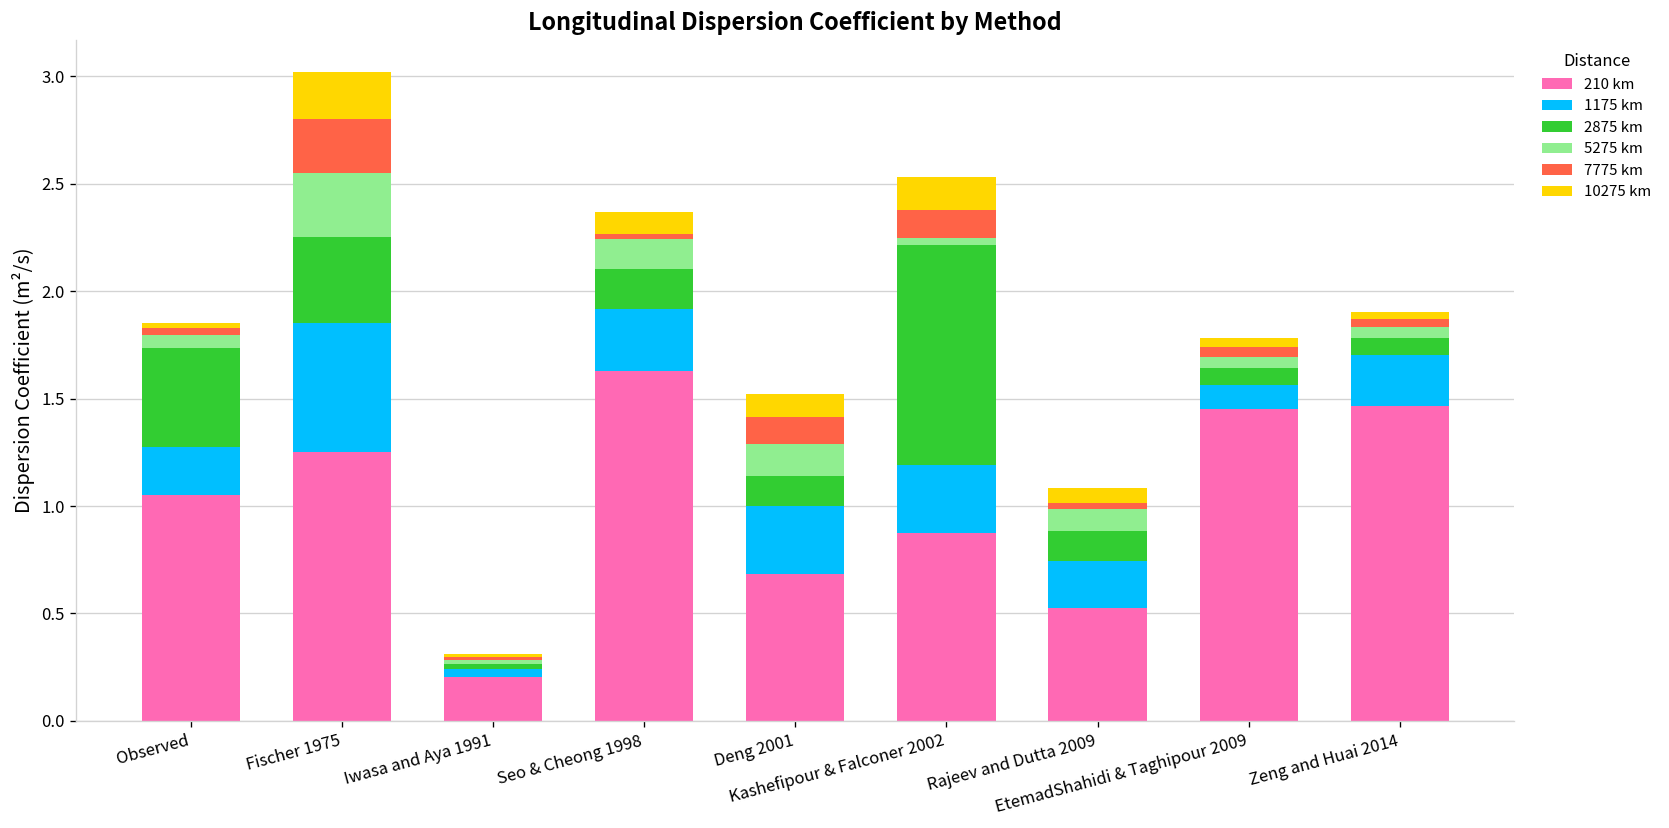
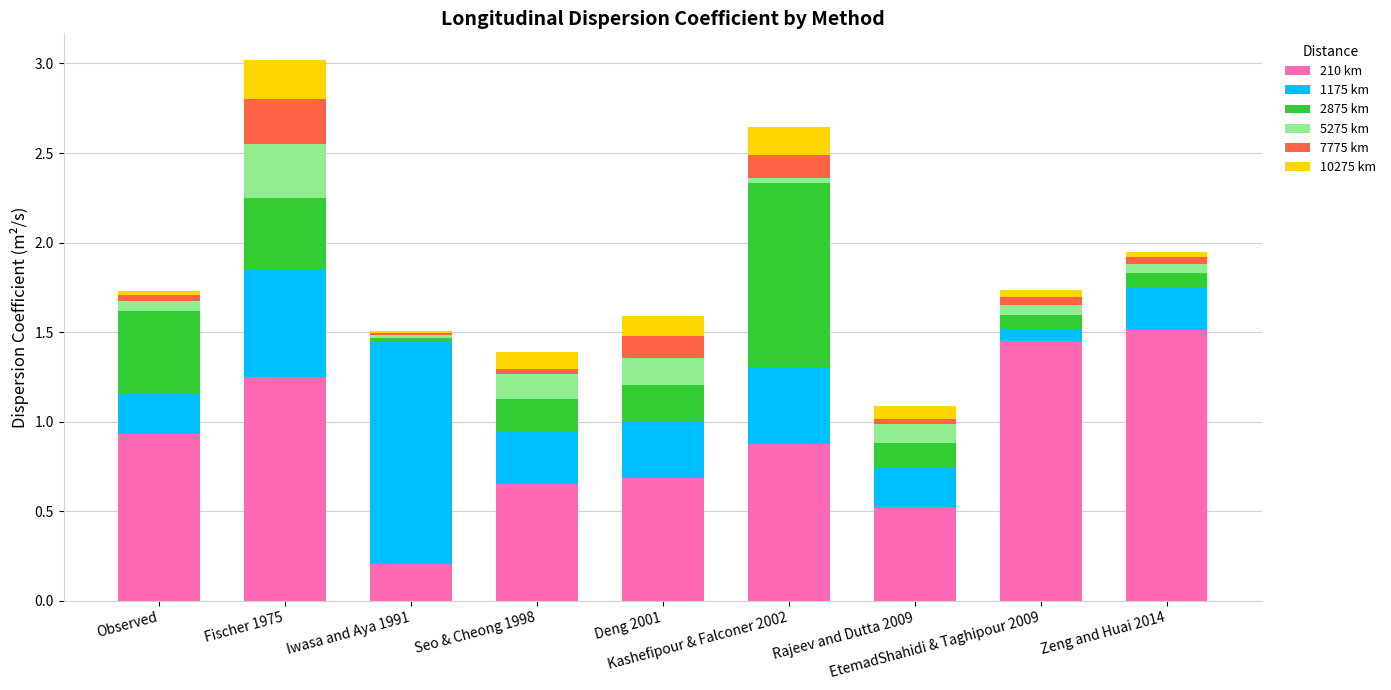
  {
    "210 km": {
-     "Observed": 1.05,
+     "Observed": 0.93,
      "Fischer 1975": 1.25,
      "Iwasa and Aya 1991": 0.20,
-     "Seo & Cheong 1998": 1.63,
+     "Seo & Cheong 1998": 0.65,
      "Deng 2001": 0.69,
      "Kashefipour & Falconer 2002": 0.88,
      "Rajeev and Dutta 2009": 0.53,
      "EtemadShahidi & Taghipour 2009": 1.45,
-     "Zeng and Huai 2014": 1.47
+     "Zeng and Huai 2014": 1.51
    },
    "1175 km": {
      "Observed": 0.23,
      "Fischer 1975": 0.60,
-     "Iwasa and Aya 1991": 0.04,
+     "Iwasa and Aya 1991": 1.24,
      "Seo & Cheong 1998": 0.29,
      "Deng 2001": 0.31,
-     "Kashefipour & Falconer 2002": 0.31,
+     "Kashefipour & Falconer 2002": 0.43,
      "Rajeev and Dutta 2009": 0.22,
-     "EtemadShahidi & Taghipour 2009": 0.11,
+     "EtemadShahidi & Taghipour 2009": 0.07,
      "Zeng and Huai 2014": 0.23
    },
    "2875 km": {
      "Observed": 0.46,
      "Fischer 1975": 0.40,
      "Iwasa and Aya 1991": 0.02,
      "Seo & Cheong 1998": 0.19,
-     "Deng 2001": 0.14,
+     "Deng 2001": 0.21,
      "Kashefipour & Falconer 2002": 1.03,
      "Rajeev and Dutta 2009": 0.14,
      "EtemadShahidi & Taghipour 2009": 0.07,
      "Zeng and Huai 2014": 0.08
    },
    "5275 km": {
      "Observed": 0.06,
      "Fischer 1975": 0.30,
      "Iwasa and Aya 1991": 0.02,
      "Seo & Cheong 1998": 0.14,
      "Deng 2001": 0.15,
      "Kashefipour & Falconer 2002": 0.03,
      "Rajeev and Dutta 2009": 0.10,
      "EtemadShahidi & Taghipour 2009": 0.05,
      "Zeng and Huai 2014": 0.05
    },
    "7775 km": {
      "Observed": 0.03,
      "Fischer 1975": 0.25,
      "Seo & Cheong 1998": 0.02,
      "Deng 2001": 0.12,
      "Kashefipour & Falconer 2002": 0.13,
      "Rajeev and Dutta 2009": 0.03,
      "EtemadShahidi & Taghipour 2009": 0.04,
      "Zeng and Huai 2014": 0.04
    },
    "10275 km": {
      "Observed": 0.02,
      "Fischer 1975": 0.22,
      "Seo & Cheong 1998": 0.10,
      "Deng 2001": 0.11,
      "Kashefipour & Falconer 2002": 0.16,
      "Rajeev and Dutta 2009": 0.07,
      "EtemadShahidi & Taghipour 2009": 0.04,
      "Zeng and Huai 2014": 0.03
    }
  }
